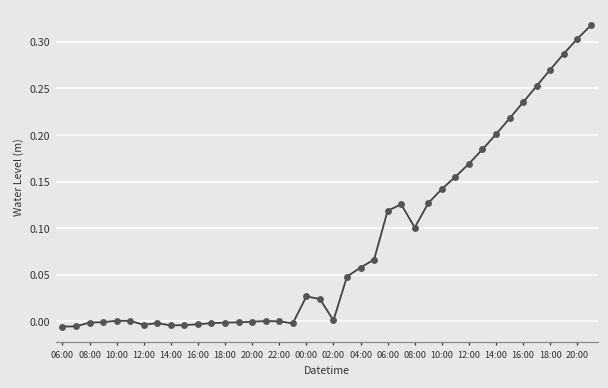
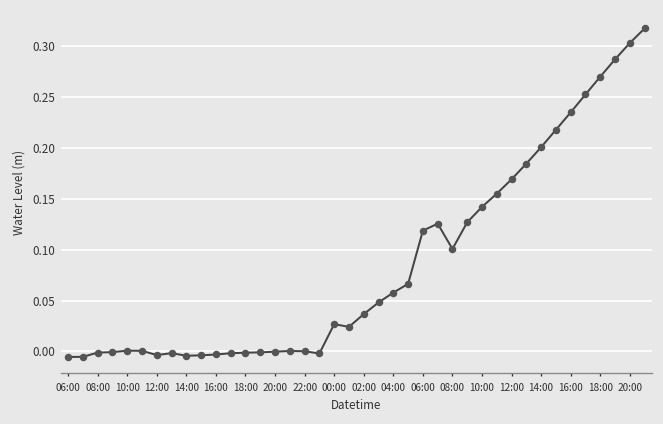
  {
    "22:00": 0.00,
    "00:00": 0.03,
-   "02:00": 0.00,
+   "02:00": 0.04,
    "04:00": 0.06
  }
